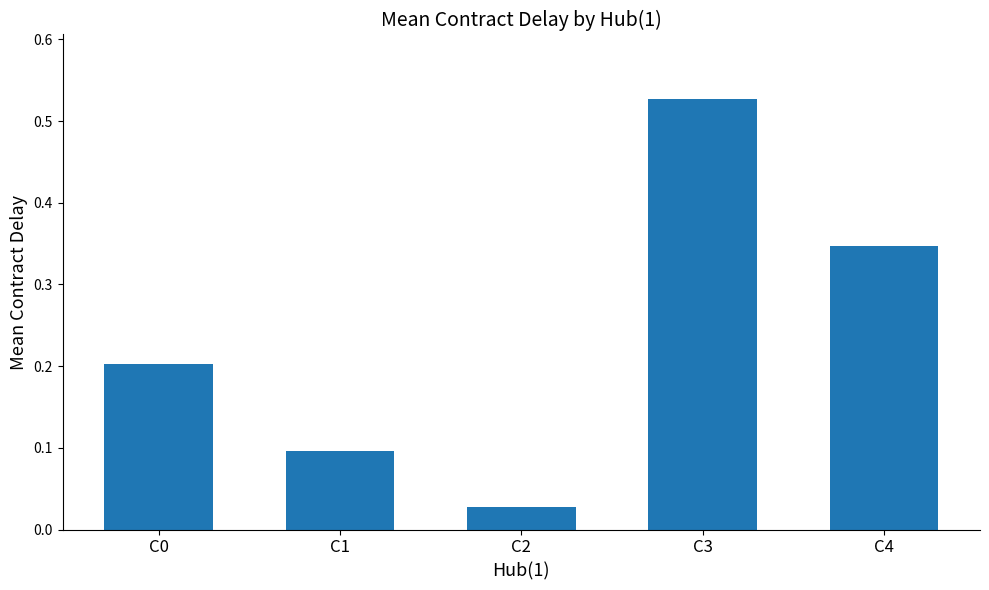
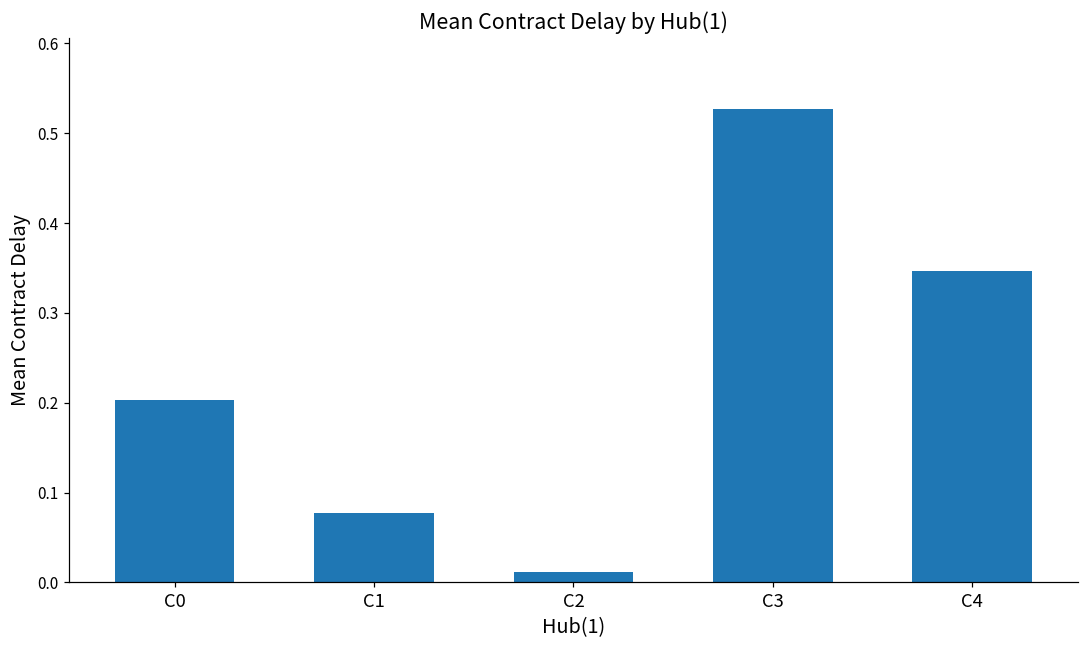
  {
    "C0": 0.20,
-   "C1": 0.10,
-   "C2": 0.03,
+   "C1": 0.08,
+   "C2": 0.01,
    "C3": 0.53,
    "C4": 0.35
  }
